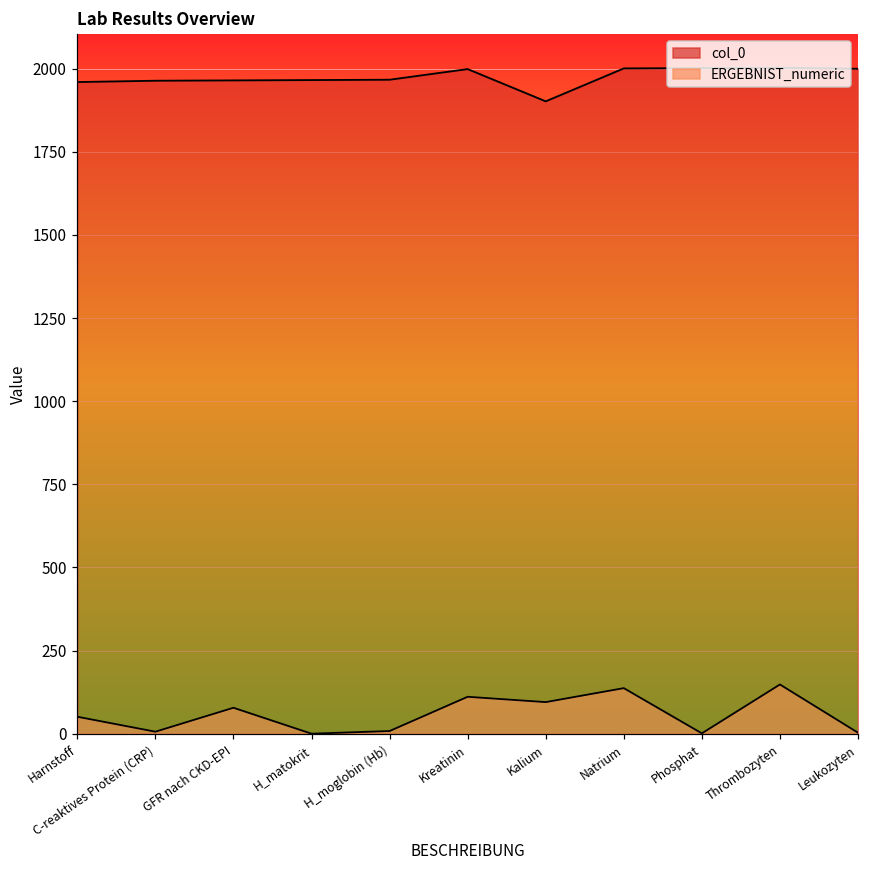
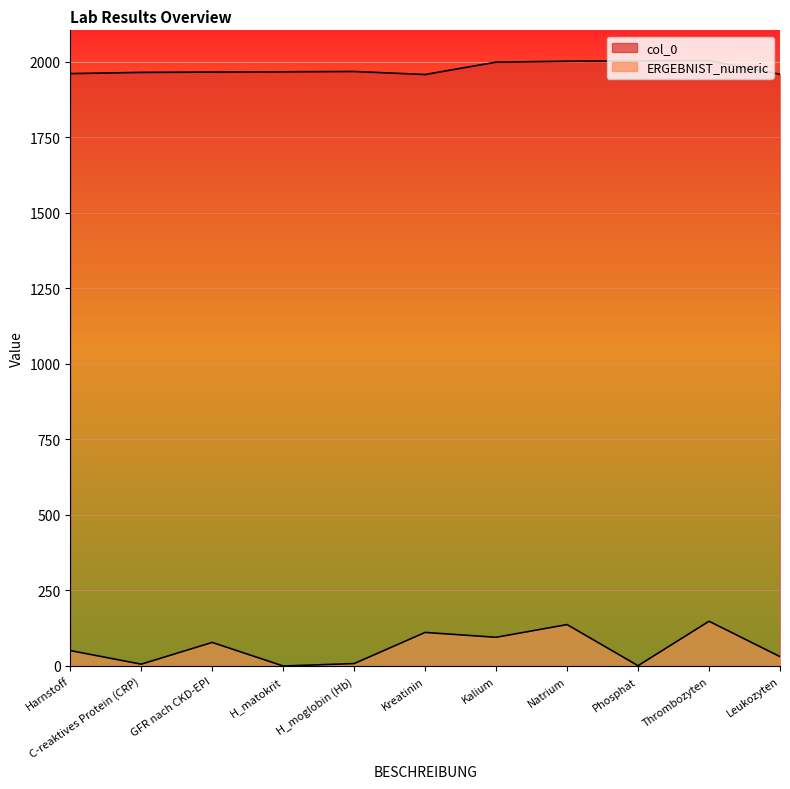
  {
    "col_0": {
      "Harnstoff": 1960,
      "C-reaktives Protein (CRP)": 1960,
      "GFR nach CKD-EPI": 1970,
      "H_matokrit": 1970,
      "H_moglobin (Hb)": 1970,
-     "Kreatinin": 2000,
-     "Kalium": 1900,
+     "Kreatinin": 1960,
+     "Kalium": 2000,
      "Natrium": 2000,
-     "Leukozyten": 2000
+     "Leukozyten": 1960
    },
    "ERGEBNIST_numeric": {
      "Harnstoff": 50,
      "C-reaktives Protein (CRP)": 10,
      "GFR nach CKD-EPI": 80,
      "H_matokrit": 0,
      "H_moglobin (Hb)": 10,
      "Kreatinin": 110,
      "Kalium": 100,
      "Natrium": 140,
      "Phosphat": 0,
      "Thrombozyten": 150,
-     "Leukozyten": 0
+     "Leukozyten": 30
    }
  }
